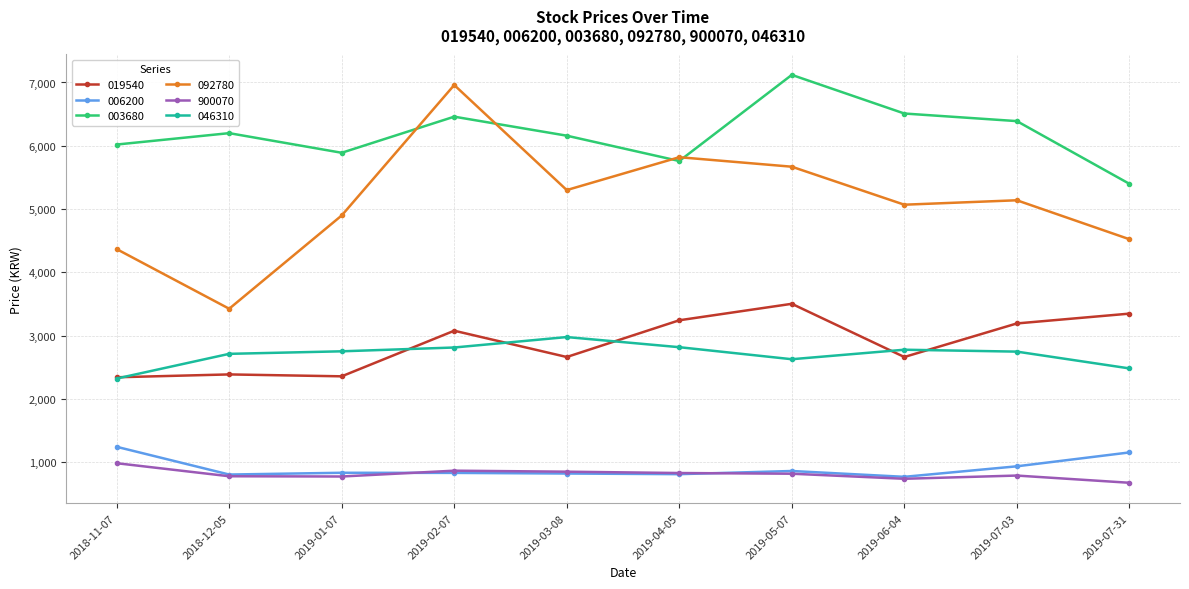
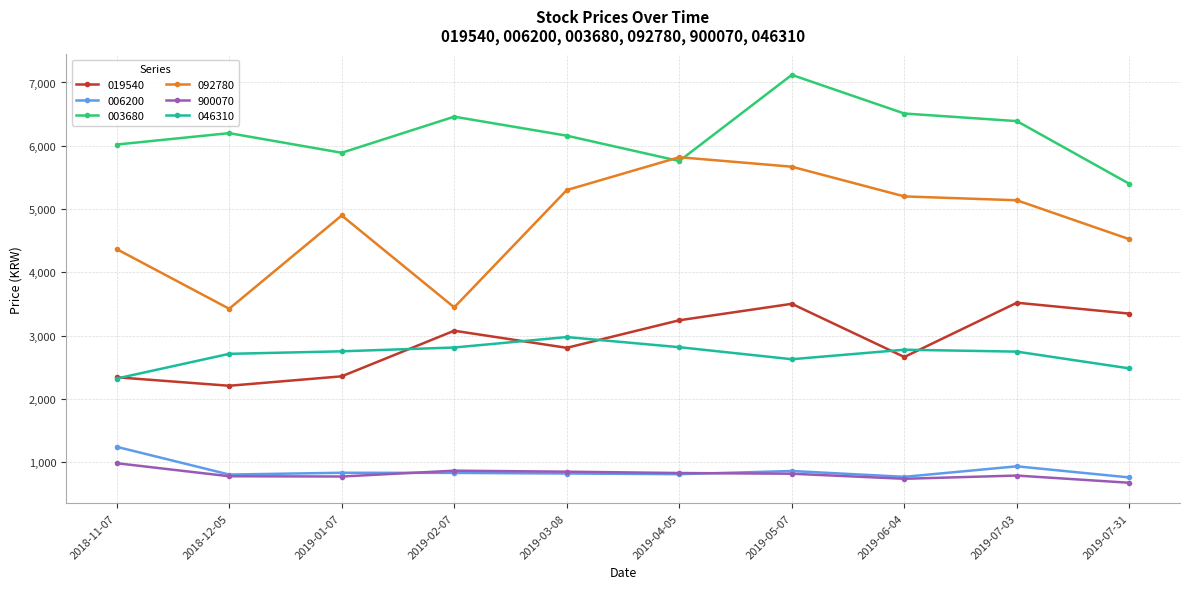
  {
    "019540": {
-     "2018-12-05": "2,400",
+     "2018-12-05": "2,200",
      "2019-01-07": "2,400",
      "2019-02-07": "3,100",
-     "2019-03-08": "2,700",
+     "2019-03-08": "2,800",
      "2019-04-05": "3,200",
      "2019-05-07": "3,500",
      "2019-06-04": "2,700",
-     "2019-07-03": "3,200",
+     "2019-07-03": "3,500",
      "2019-07-31": "3,400"
    },
    "006200": {
      "2018-11-07": "1,200",
      "2019-01-07": "800",
      "2019-05-07": "900",
      "2019-07-03": "900",
-     "2019-07-31": "1,200"
+     "2019-07-31": "800"
    },
    "092780": {
      "2018-11-07": "4,400",
      "2018-12-05": "3,400",
      "2019-01-07": "4,900",
-     "2019-02-07": "7,000",
+     "2019-02-07": "3,400",
      "2019-03-08": "5,300",
      "2019-04-05": "5,800",
      "2019-05-07": "5,700",
-     "2019-06-04": "5,100",
+     "2019-06-04": "5,200",
      "2019-07-03": "5,100",
      "2019-07-31": "4,500"
    },
    "900070": {
      "2018-11-07": "1,000",
      "2019-01-07": "800",
      "2019-05-07": "800",
      "2019-07-03": "800",
      "2019-07-31": "700"
    }
  }
